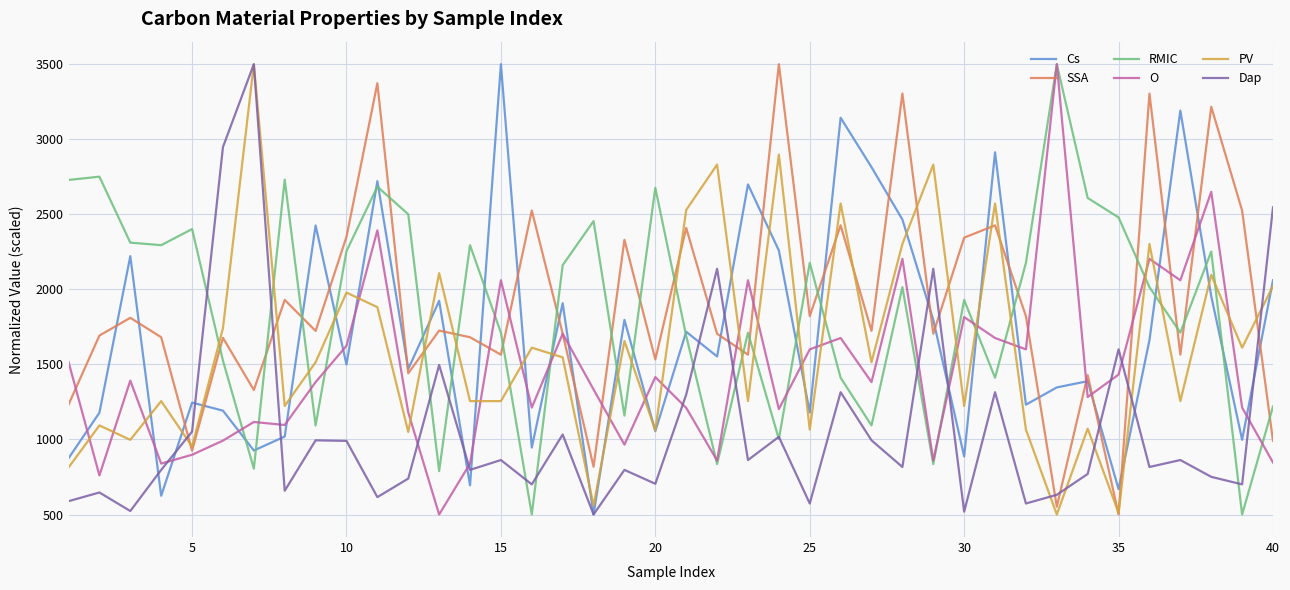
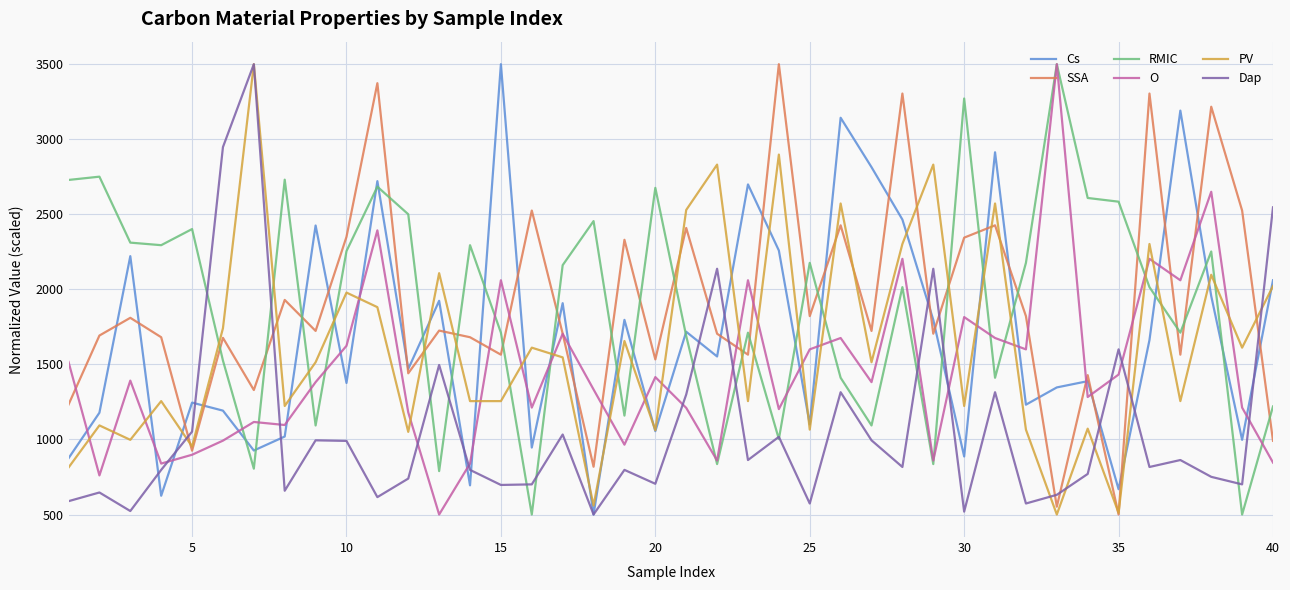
  {
    "Cs": {
      "5": 1250,
-     "10": 1500,
+     "10": 1380,
      "15": 3500,
-     "25": 1180,
+     "25": 1100,
      "30": 890,
      "35": 670,
      "40": 2060
    },
    "RMIC": {
      "5": 2400,
      "10": 2250,
      "15": 1710,
      "20": 2680,
      "25": 2180,
-     "30": 1930,
-     "35": 2480,
+     "30": 3270,
+     "35": 2580,
      "40": 1220
    },
    "O": {
      "5": 900,
      "10": 1620,
      "15": 2060,
      "20": 1420,
      "25": 1600,
      "30": 1820,
      "35": 1430,
      "40": 850
    },
    "Dap": {
      "5": 1050,
      "10": 990,
-     "15": 860,
+     "15": 700,
      "20": 700,
      "25": 570,
      "30": 520,
      "35": 1600,
      "40": 2550
    }
  }
